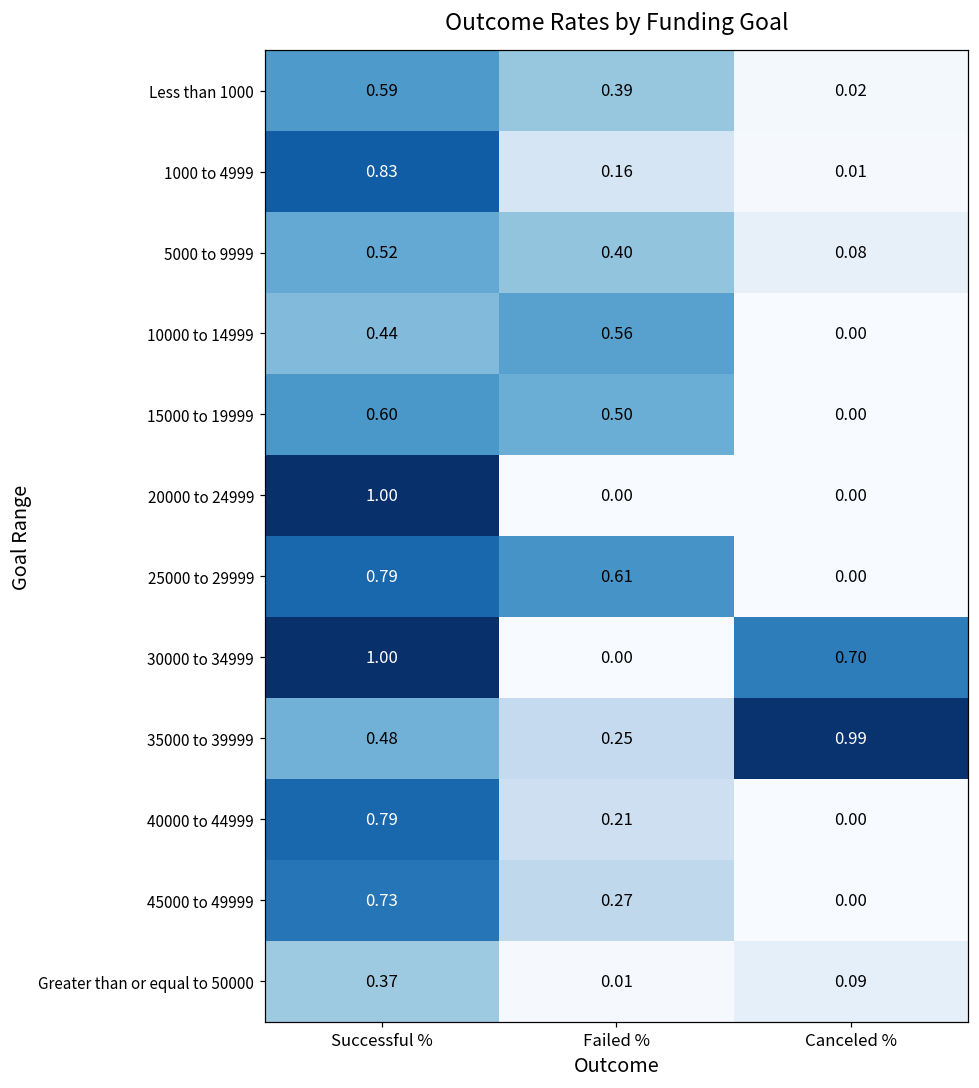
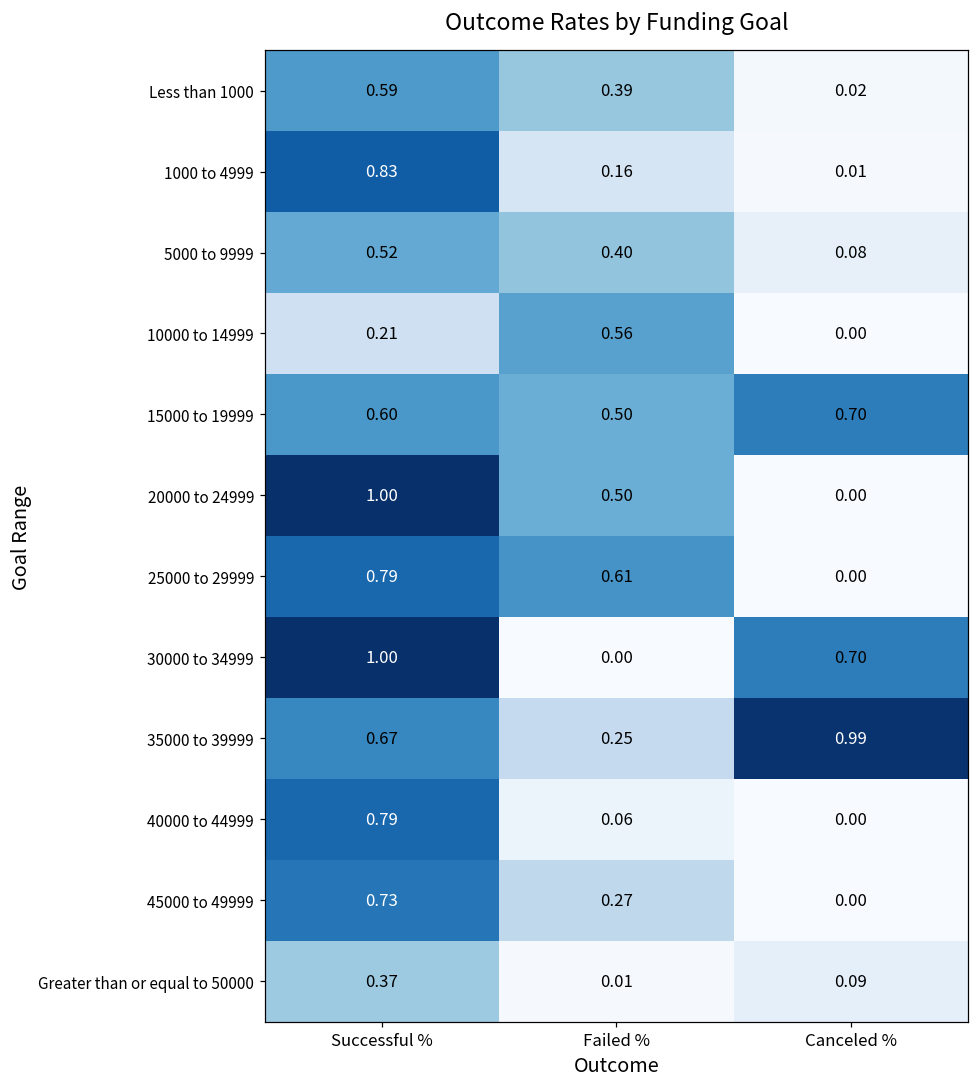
  {
    "Less than 1000": {
      "Successful %": 0.59,
      "Failed %": 0.39,
      "Canceled %": 0.02
    },
    "1000 to 4999": {
      "Successful %": 0.83,
      "Failed %": 0.16,
      "Canceled %": 0.01
    },
    "5000 to 9999": {
      "Successful %": 0.52,
      "Failed %": 0.40,
      "Canceled %": 0.08
    },
    "10000 to 14999": {
-     "Successful %": 0.44,
+     "Successful %": 0.21,
      "Failed %": 0.56,
      "Canceled %": 0.00
    },
    "15000 to 19999": {
      "Successful %": 0.60,
      "Failed %": 0.50,
-     "Canceled %": 0.00
+     "Canceled %": 0.70
    },
    "20000 to 24999": {
      "Successful %": 1.00,
-     "Failed %": 0.00,
+     "Failed %": 0.50,
      "Canceled %": 0.00
    },
    "25000 to 29999": {
      "Successful %": 0.79,
      "Failed %": 0.61,
      "Canceled %": 0.00
    },
    "30000 to 34999": {
      "Successful %": 1.00,
      "Failed %": 0.00,
      "Canceled %": 0.70
    },
    "35000 to 39999": {
-     "Successful %": 0.48,
+     "Successful %": 0.67,
      "Failed %": 0.25,
      "Canceled %": 0.99
    },
    "40000 to 44999": {
      "Successful %": 0.79,
-     "Failed %": 0.21,
+     "Failed %": 0.06,
      "Canceled %": 0.00
    },
    "45000 to 49999": {
      "Successful %": 0.73,
      "Failed %": 0.27,
      "Canceled %": 0.00
    },
    "Greater than or equal to 50000": {
      "Successful %": 0.37,
      "Failed %": 0.01,
      "Canceled %": 0.09
    }
  }
